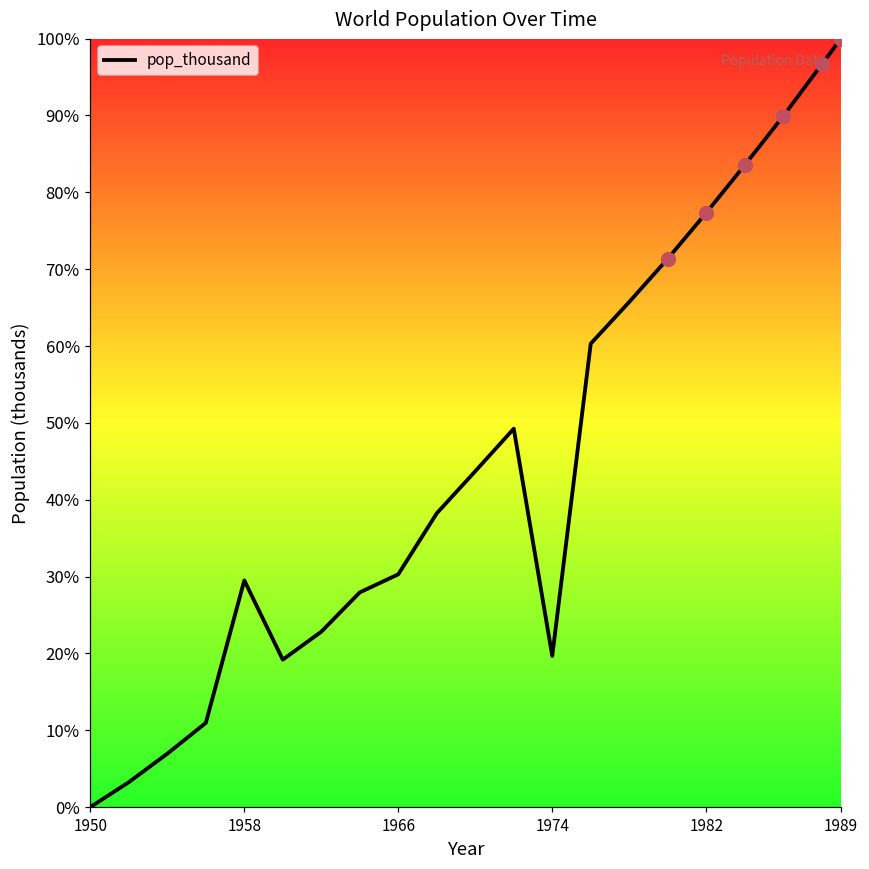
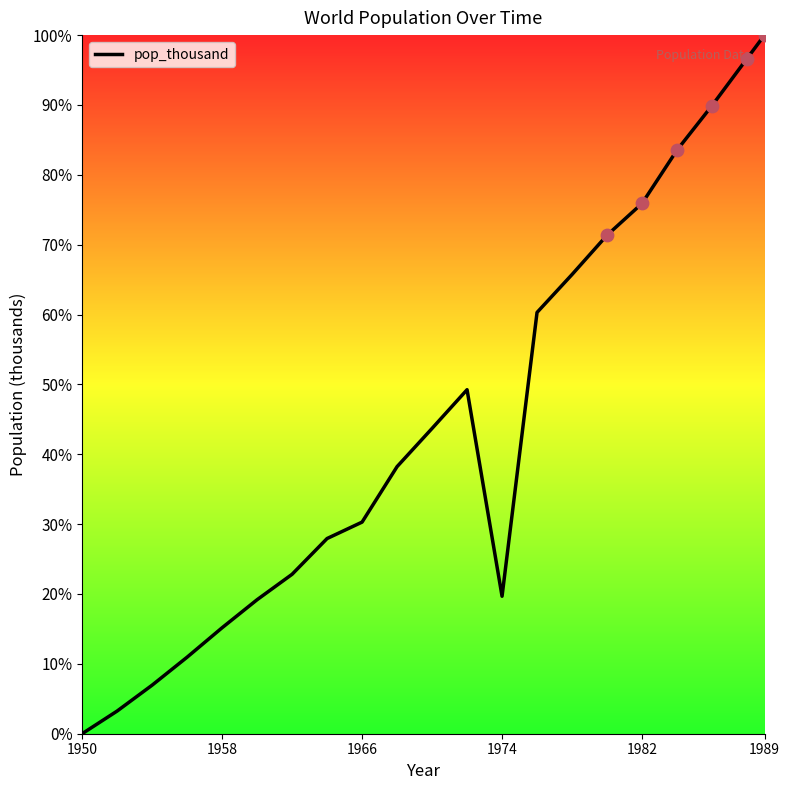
  {
    "pop_thousand": {
      "1950": "0%",
-     "1958": "29%",
+     "1958": "15%",
      "1966": "30%",
      "1974": "20%",
-     "1982": "77%"
+     "1982": "76%"
    }
  }
